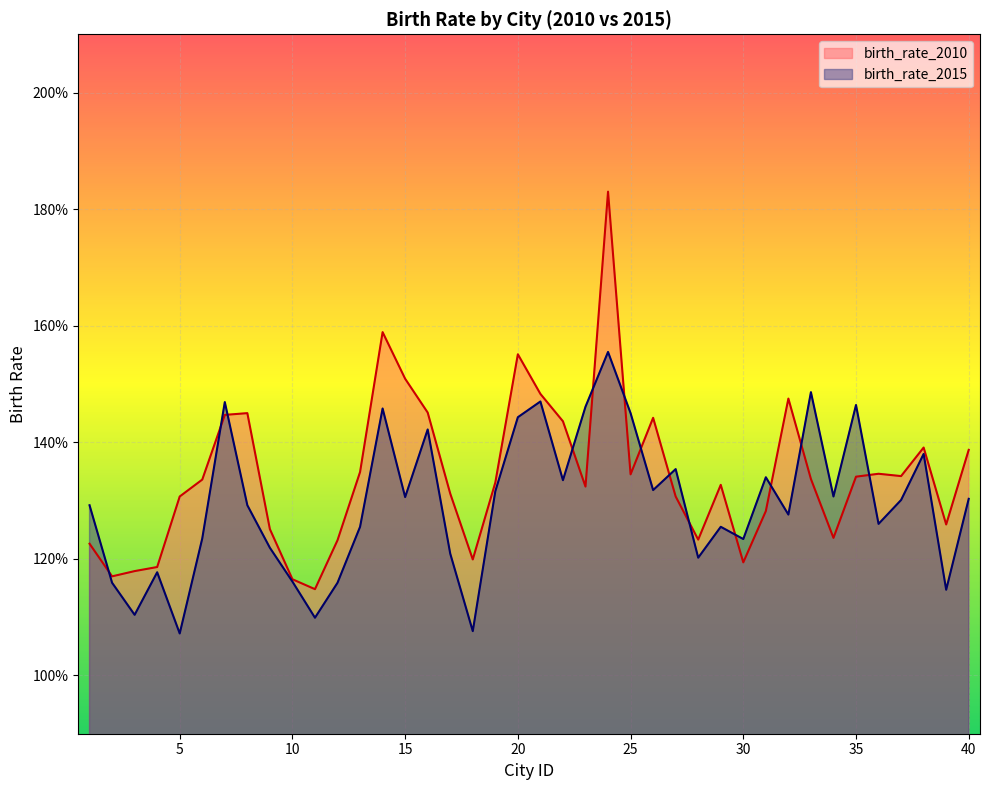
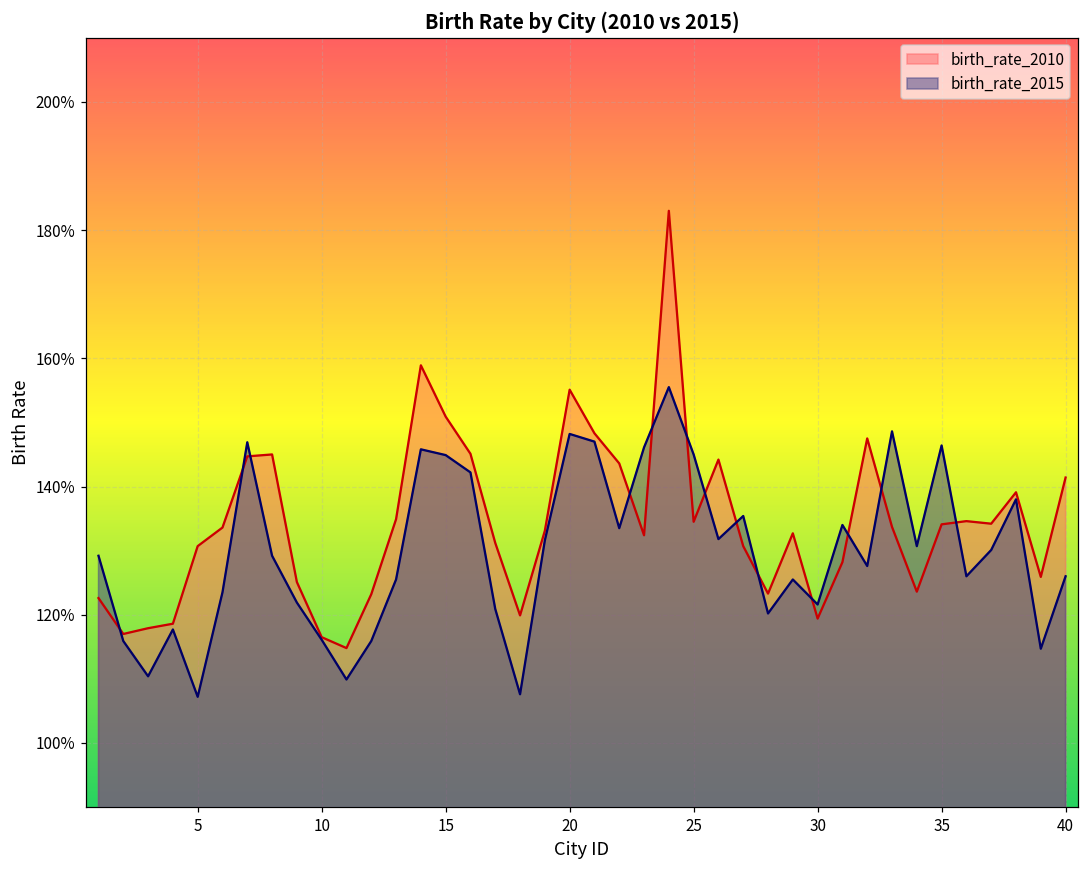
  {
    "birth_rate_2010": {
      "5": "131%",
      "15": "151%",
      "20": "155%",
      "25": "135%",
      "30": "119%",
      "35": "134%",
-     "40": "139%"
+     "40": "141%"
    },
    "birth_rate_2015": {
      "5": "107%",
-     "15": "131%",
-     "20": "144%",
+     "15": "145%",
+     "20": "148%",
      "25": "145%",
-     "30": "123%",
+     "30": "122%",
      "35": "146%",
-     "40": "130%"
+     "40": "126%"
    }
  }
